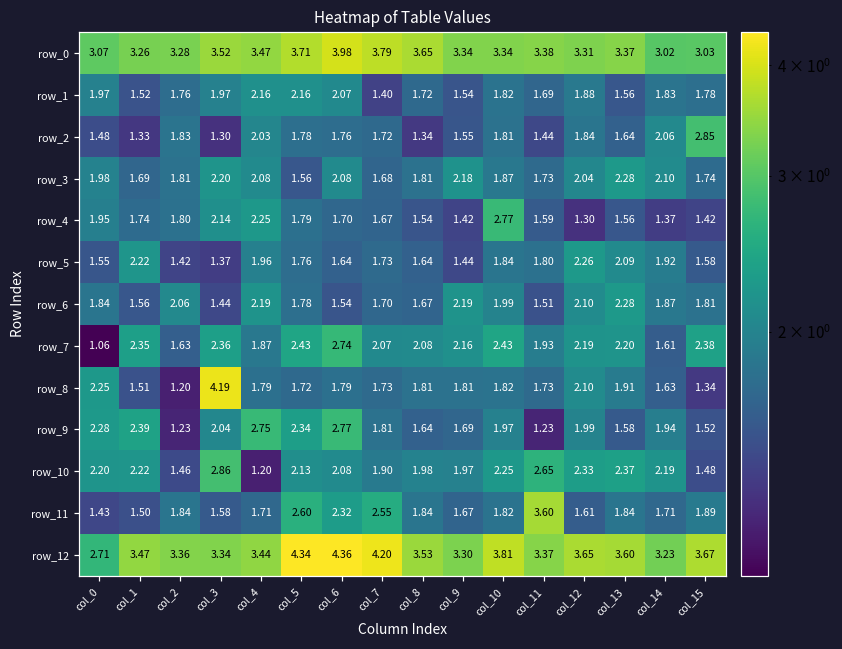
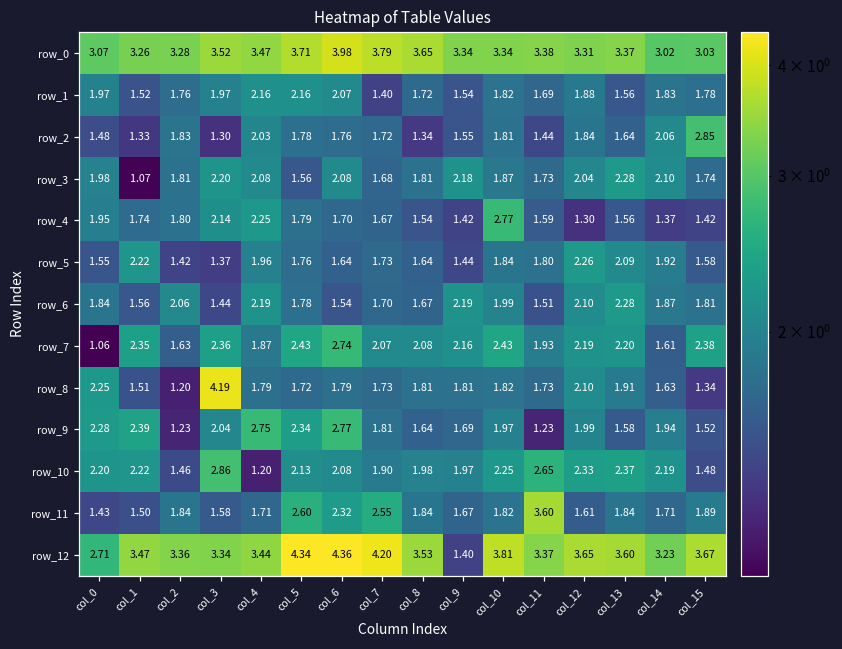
  {
    "row_3": {
      "col_0": 1.98,
-     "col_1": 1.69,
+     "col_1": 1.07,
      "col_2": 1.81,
      "col_3": 2.20,
      "col_4": 2.08,
      "col_5": 1.56,
      "col_6": 2.08,
      "col_7": 1.68,
      "col_8": 1.81,
      "col_9": 2.18,
      "col_10": 1.87,
      "col_11": 1.73,
      "col_12": 2.04,
      "col_13": 2.28,
      "col_14": 2.10,
      "col_15": 1.74
    },
    "row_12": {
      "col_0": 2.71,
      "col_1": 3.47,
      "col_2": 3.36,
      "col_3": 3.34,
      "col_4": 3.44,
      "col_5": 4.34,
      "col_6": 4.36,
      "col_7": 4.20,
      "col_8": 3.53,
-     "col_9": 3.30,
+     "col_9": 1.40,
      "col_10": 3.81,
      "col_11": 3.37,
      "col_12": 3.65,
      "col_13": 3.60,
      "col_14": 3.23,
      "col_15": 3.67
    }
  }
